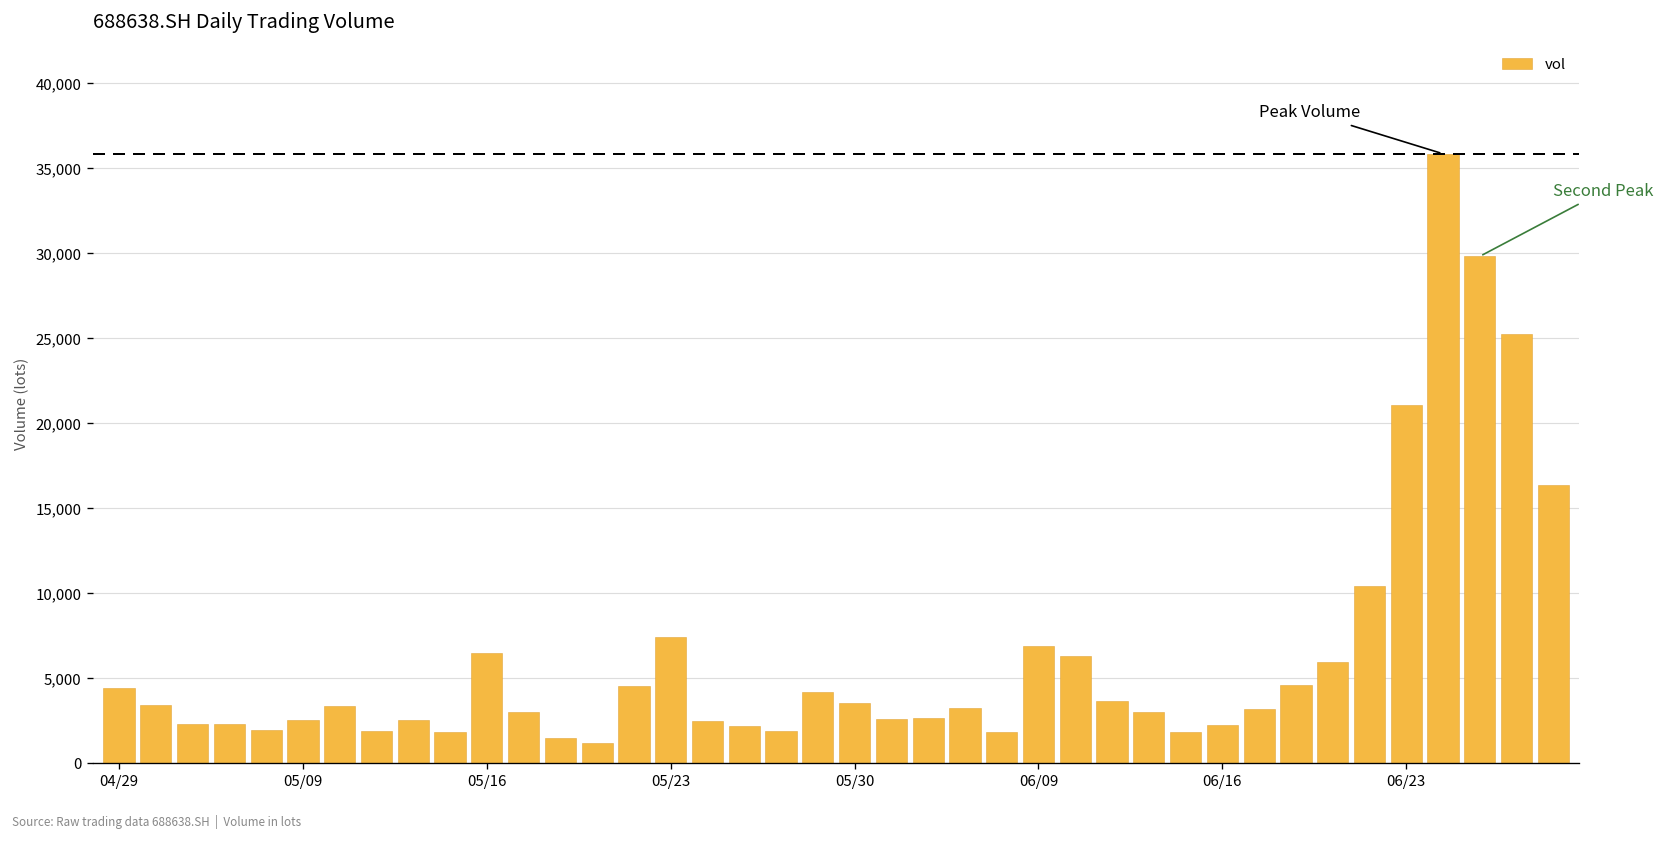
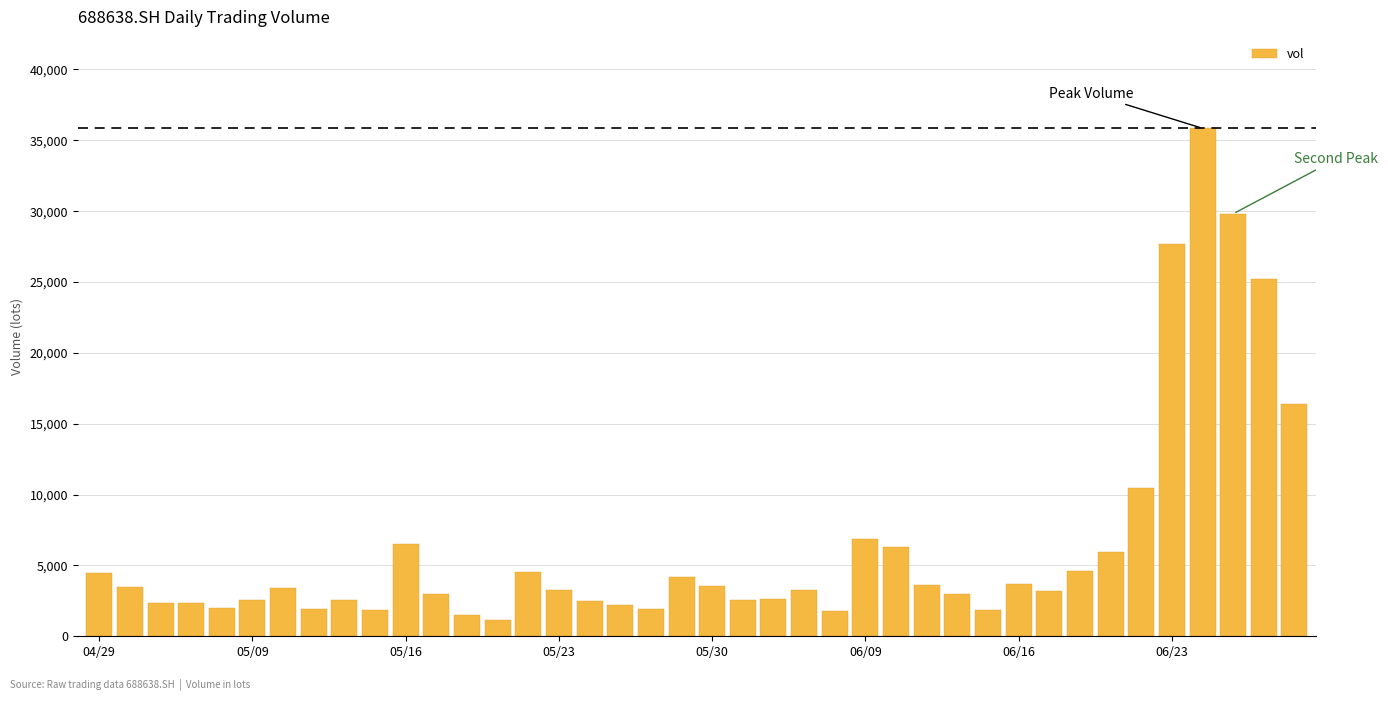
  {
    "04/29": "4,500",
    "05/09": "2,600",
    "05/16": "6,500",
-   "05/23": "7,400",
+   "05/23": "3,200",
    "05/30": "3,500",
    "06/09": "6,900",
-   "06/16": "2,200",
-   "06/23": "21,100"
+   "06/16": "3,700",
+   "06/23": "27,700"
  }
